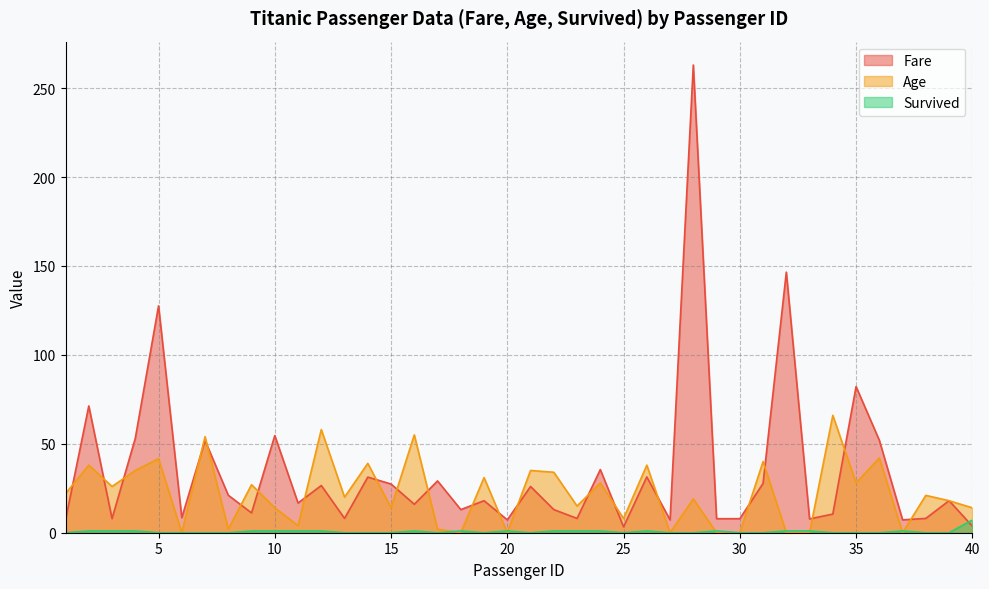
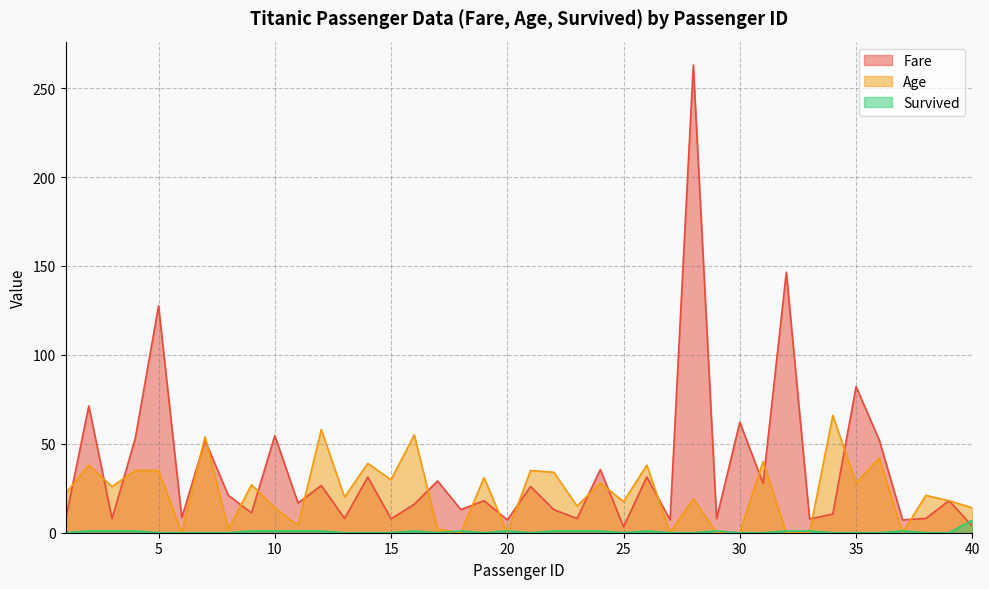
  {
    "Fare": {
      "5": 128,
      "10": 55,
-     "15": 27,
+     "15": 8,
      "20": 7,
      "25": 3,
-     "30": 8,
+     "30": 62,
      "35": 82,
      "40": 4
    },
    "Age": {
-     "5": 42,
+     "5": 35,
      "10": 14,
-     "15": 14,
-     "25": 8,
+     "15": 30,
+     "25": 18,
      "35": 28,
      "40": 14
    },
    "Survived": {
      "5": 0,
      "10": 1,
      "15": 0,
      "25": 0,
      "35": 0,
      "40": 7
    }
  }
